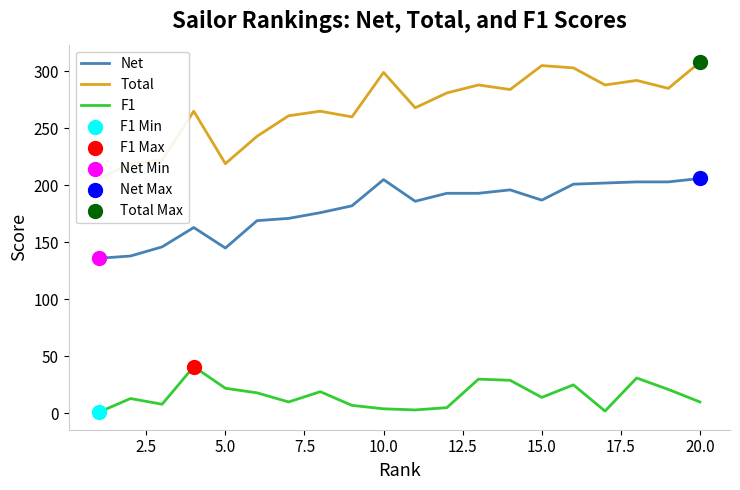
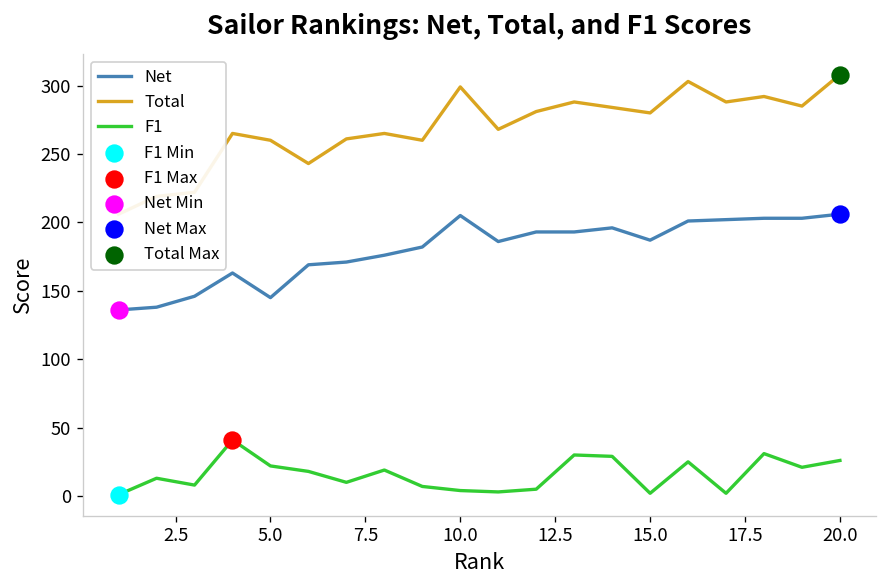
  {
    "Net": {
      "5.0": 145,
      "10.0": 205,
      "15.0": 187
    },
    "Total": {
-     "5.0": 219,
+     "5.0": 260,
      "10.0": 299,
-     "15.0": 305
+     "15.0": 280
    },
    "F1": {
      "5.0": 22,
      "10.0": 4,
-     "15.0": 14,
-     "20.0": 10
+     "15.0": 2,
+     "20.0": 26
    }
  }
